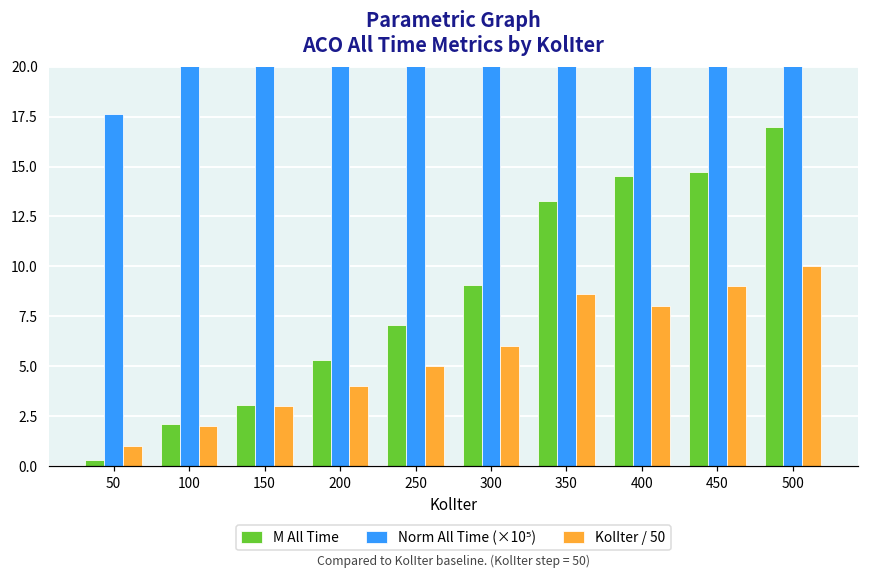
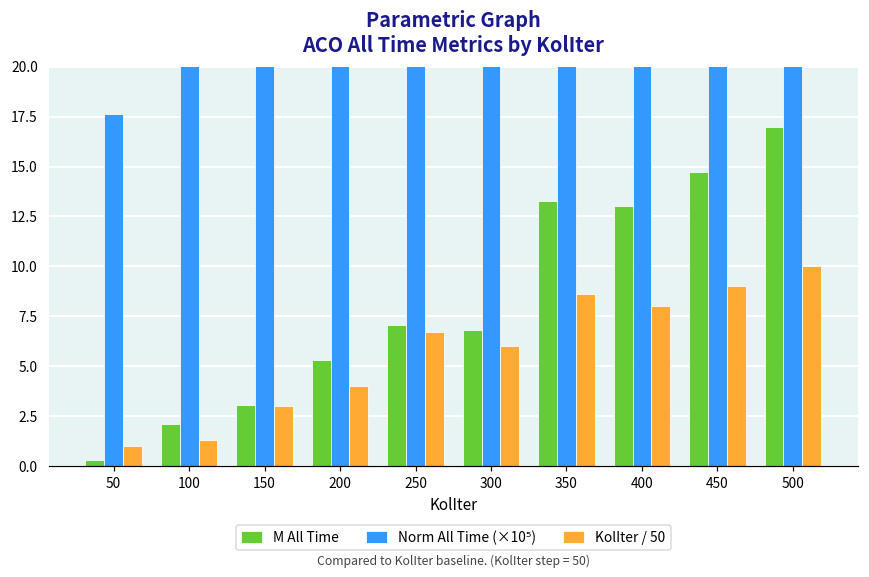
  {
    "M All Time": {
      "50": 0.3,
      "100": 2.1,
      "150": 3.1,
      "200": 5.3,
      "250": 7.1,
-     "300": 9.1,
+     "300": 6.8,
      "350": 13.3,
-     "400": 14.5,
+     "400": 13.0,
      "450": 14.7,
      "500": 17.0
    },
    "Norm All Time (×10⁵)": {
      "50": 17.6
    },
    "KolIter / 50": {
      "50": 1.0,
-     "100": 2.0,
+     "100": 1.3,
      "150": 3.0,
      "200": 4.0,
-     "250": 5.0,
+     "250": 6.7,
      "300": 6.0,
      "350": 8.6,
      "400": 8.0,
      "450": 9.0,
      "500": 10.0
    }
  }
